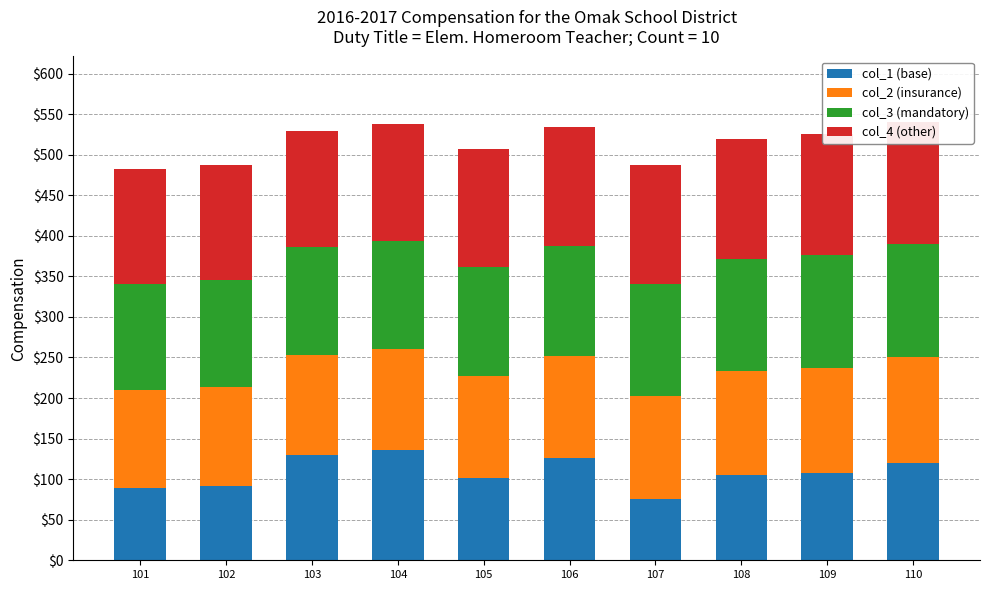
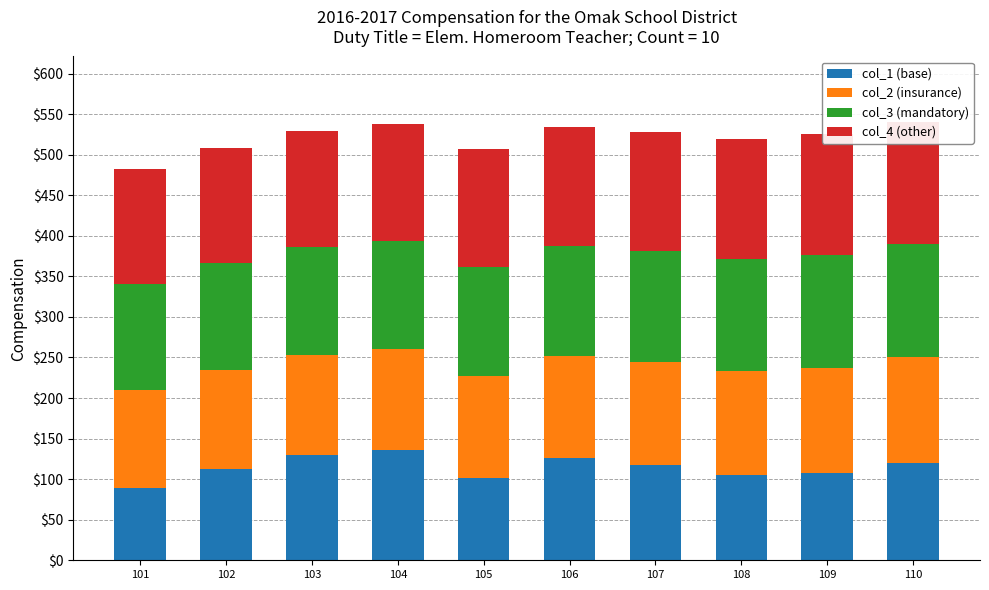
  {
    "col_1 (base)": {
      "101": "$90",
-     "102": "$90",
+     "102": "$110",
      "103": "$130",
      "104": "$140",
      "105": "$100",
      "106": "$130",
-     "107": "$80",
+     "107": "$120",
      "108": "$110",
      "109": "$110",
      "110": "$120"
    },
    "col_2 (insurance)": {
      "101": "$120",
      "102": "$120",
      "103": "$120",
      "104": "$120",
      "105": "$130",
      "106": "$130",
      "107": "$130",
      "108": "$130",
      "109": "$130",
      "110": "$130"
    },
    "col_3 (mandatory)": {
      "101": "$130",
      "102": "$130",
      "103": "$130",
      "104": "$130",
      "105": "$140",
      "106": "$140",
      "107": "$140",
      "108": "$140",
      "109": "$140",
      "110": "$140"
    },
    "col_4 (other)": {
      "101": "$140",
      "102": "$140",
      "103": "$140",
      "104": "$140",
      "105": "$150",
      "106": "$150",
      "107": "$150",
      "108": "$150"
    }
  }
